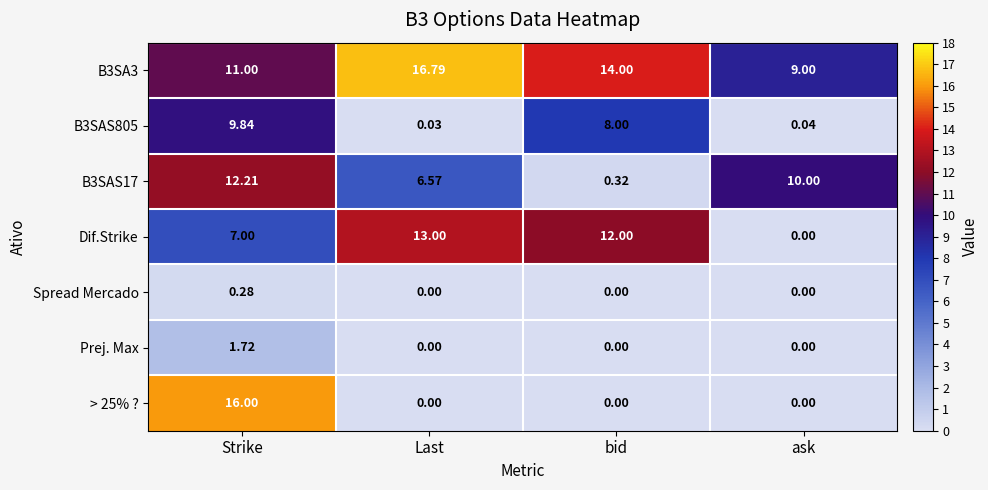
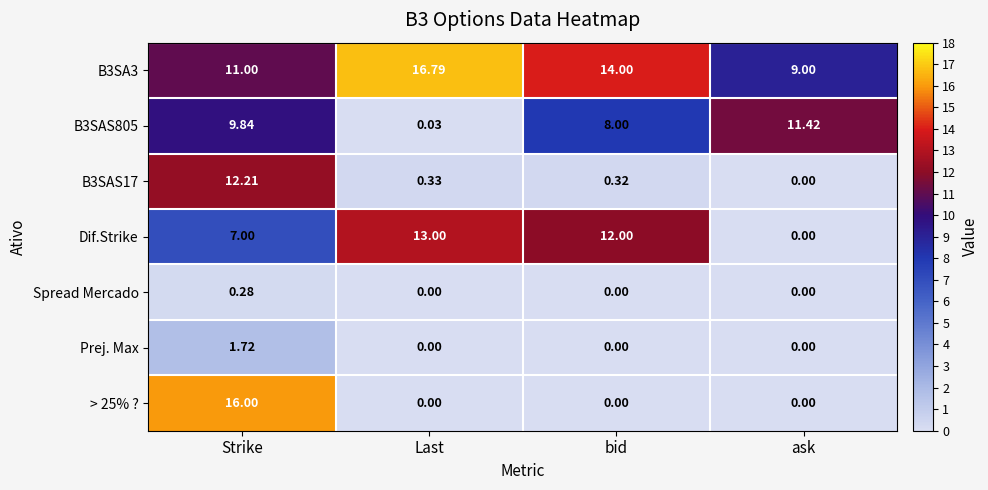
  {
    "B3SA3": {
      "Strike": 11.00,
      "Last": 16.79,
      "bid": 14.00,
      "ask": 9.00
    },
    "B3SAS805": {
      "Strike": 9.84,
      "Last": 0.03,
      "bid": 8.00,
-     "ask": 0.04
+     "ask": 11.42
    },
    "B3SAS17": {
      "Strike": 12.21,
-     "Last": 6.57,
+     "Last": 0.33,
      "bid": 0.32,
-     "ask": 10.00
+     "ask": 0.00
    },
    "Dif.Strike": {
      "Strike": 7.00,
      "Last": 13.00,
      "bid": 12.00,
      "ask": 0.00
    },
    "Spread Mercado": {
      "Strike": 0.28,
      "Last": 0.00,
      "bid": 0.00,
      "ask": 0.00
    },
    "Prej. Max": {
      "Strike": 1.72,
      "Last": 0.00,
      "bid": 0.00,
      "ask": 0.00
    },
    "> 25% ?": {
      "Strike": 16.00,
      "Last": 0.00,
      "bid": 0.00,
      "ask": 0.00
    }
  }
